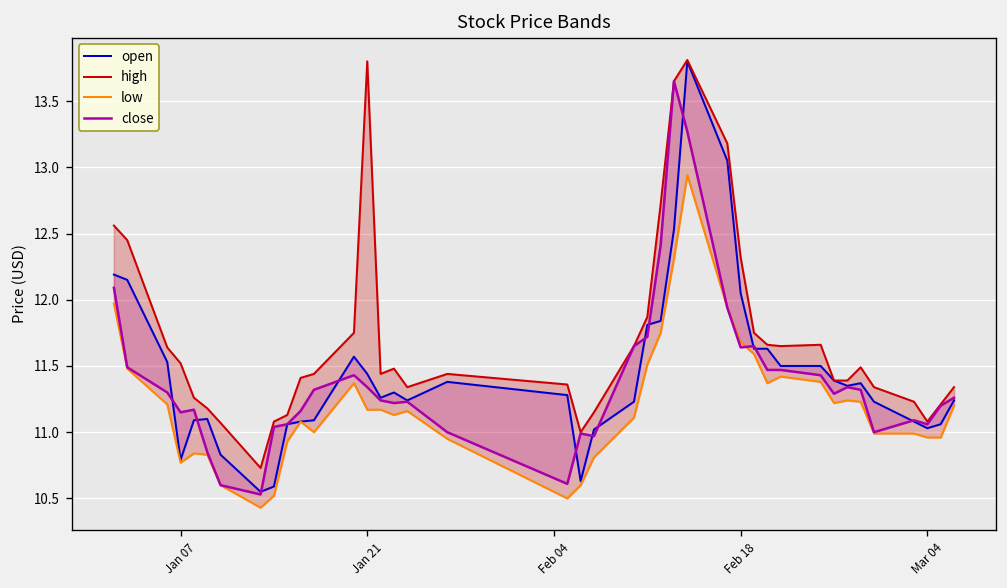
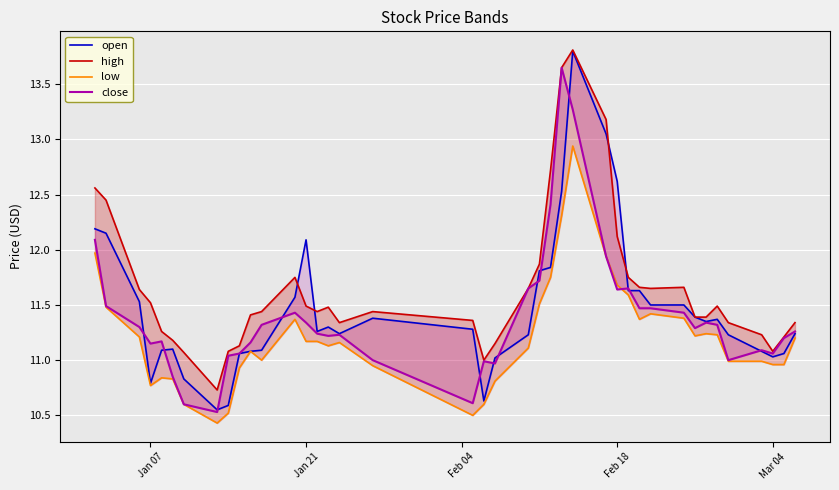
  {
    "open": {
-     "Jan 21": 11.44,
-     "Feb 18": 12.05,
+     "Jan 21": 12.09,
+     "Feb 18": 12.62,
      "Mar 04": 11.03
    },
    "high": {
      "Jan 07": 11.52,
-     "Jan 21": 13.80,
-     "Feb 18": 12.32
+     "Jan 21": 11.49,
+     "Feb 18": 12.12
    },
    "low": {
      "Jan 21": 11.17,
      "Feb 18": 11.68,
      "Mar 04": 10.96
    }
  }
